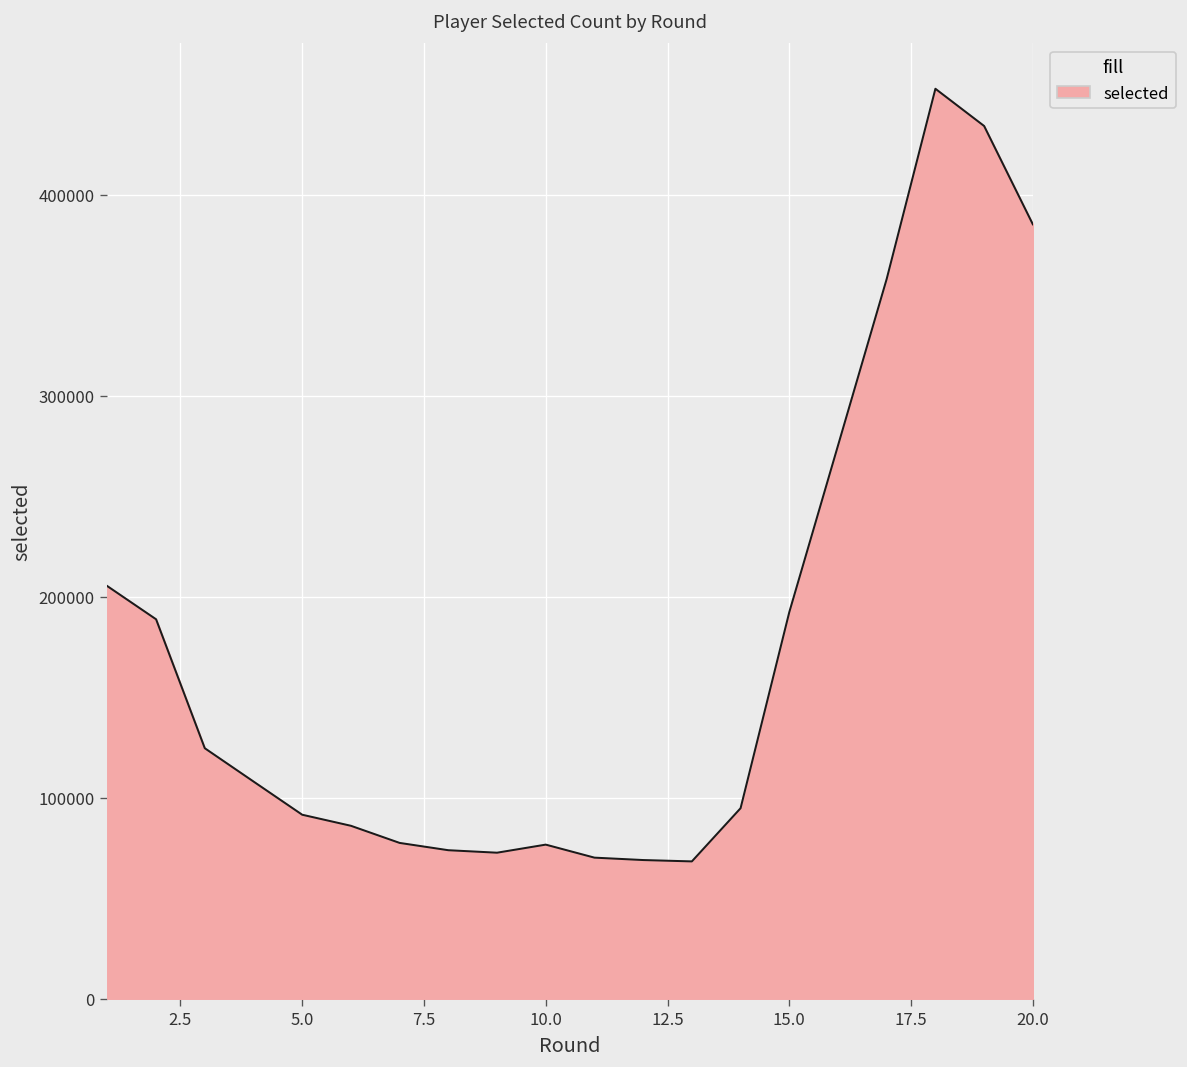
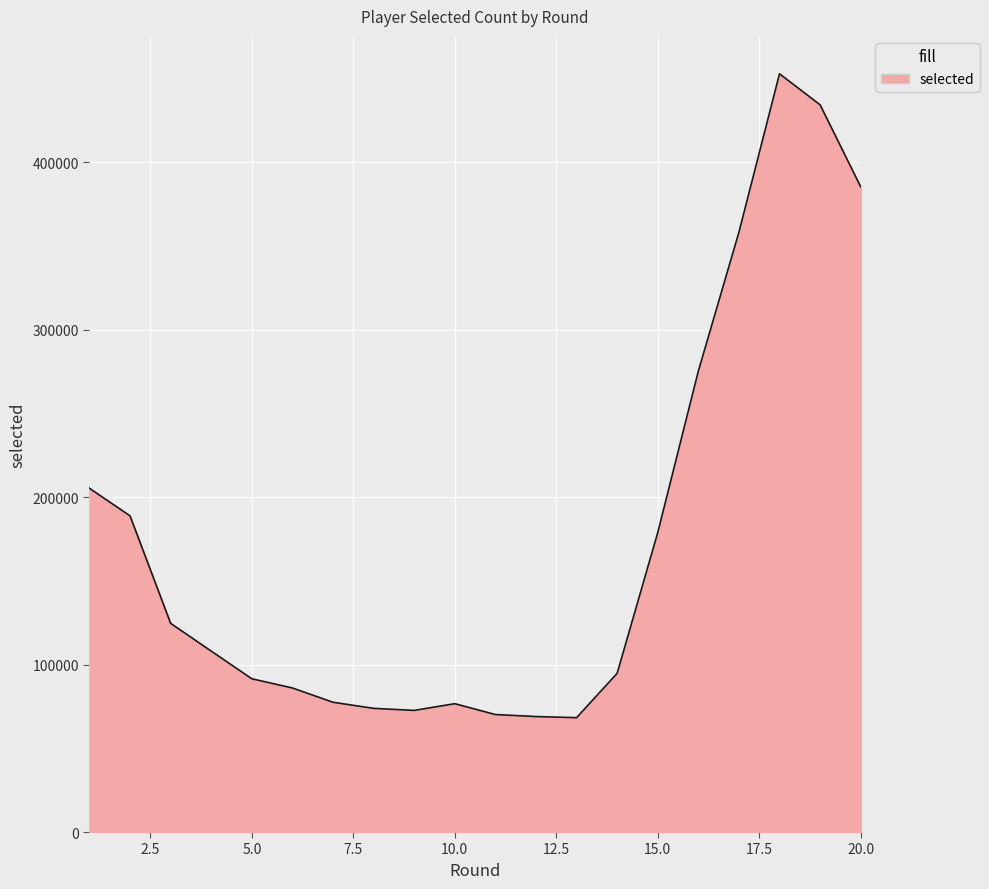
  {
    "5.0": 91000,
    "10.0": 77000,
-   "15.0": 192000,
+   "15.0": 179000,
    "20.0": 385000
  }
